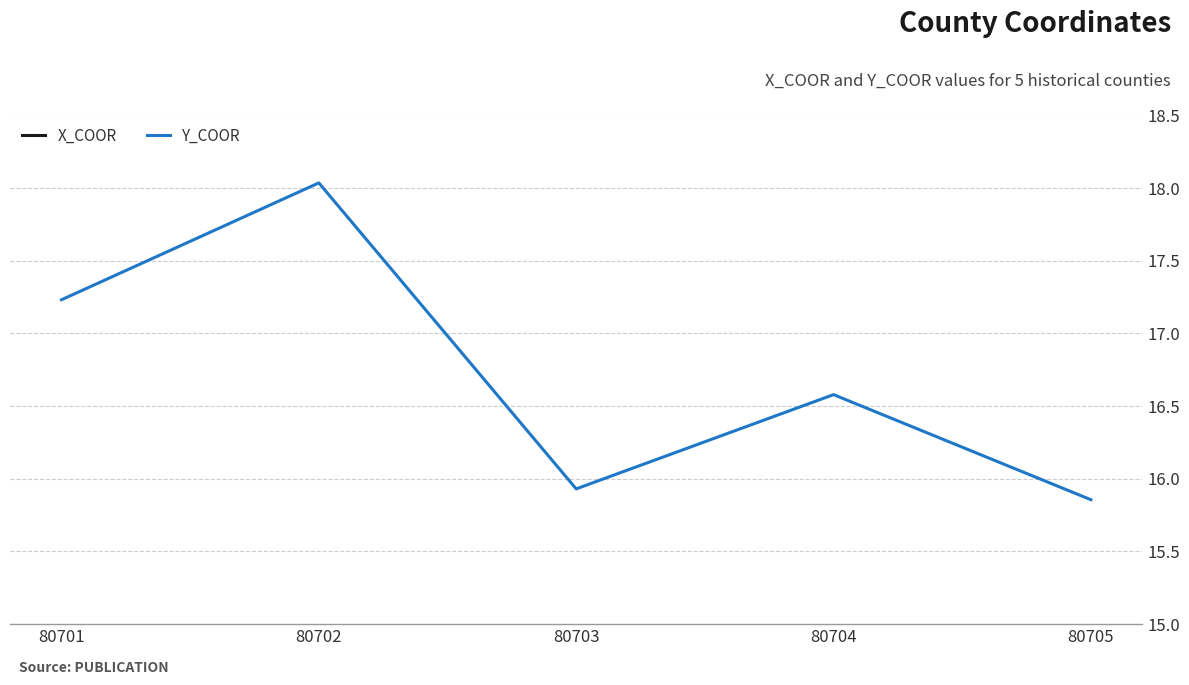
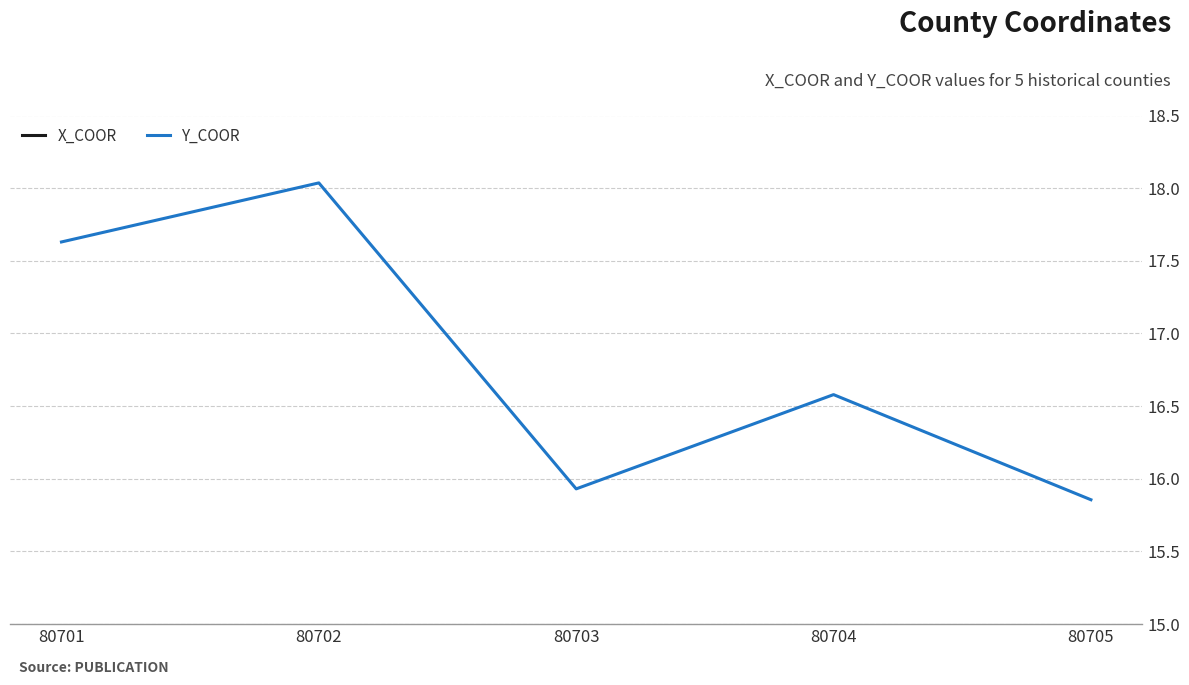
  {
    "Y_COOR": {
-     "80701": 17.23,
+     "80701": 17.63,
      "80702": 18.04,
      "80703": 15.93,
      "80704": 16.58,
      "80705": 15.86
    }
  }
